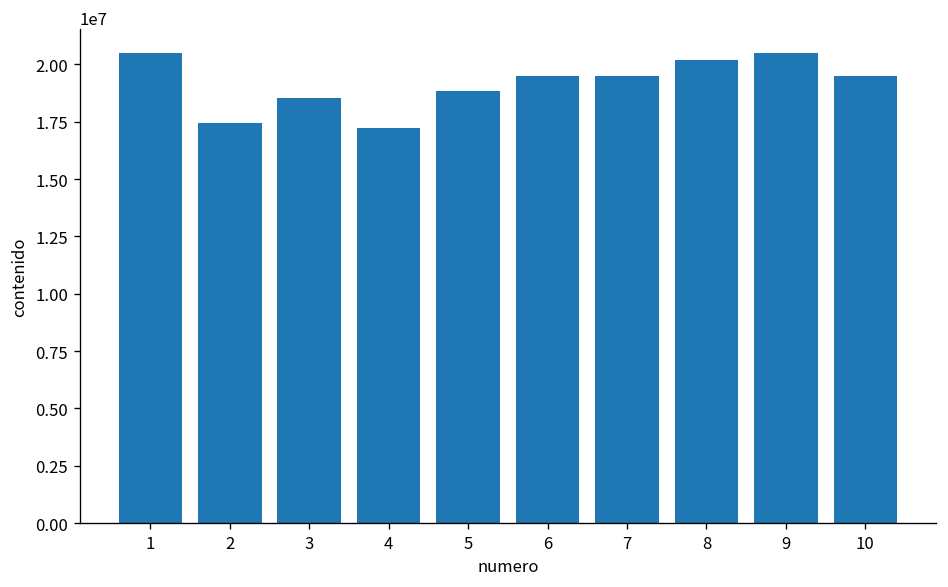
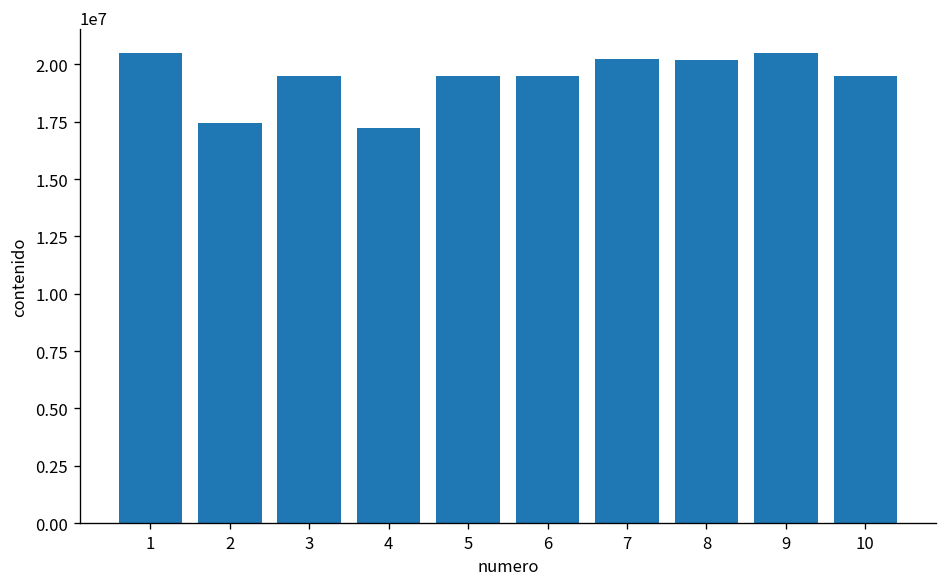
  {
    "1": 20500000,
    "2": 17400000,
-   "3": 18500000,
+   "3": 19500000,
    "4": 17200000,
-   "5": 18800000,
+   "5": 19500000,
    "6": 19500000,
-   "7": 19500000,
+   "7": 20200000,
    "8": 20200000,
    "9": 20500000,
    "10": 19500000
  }
